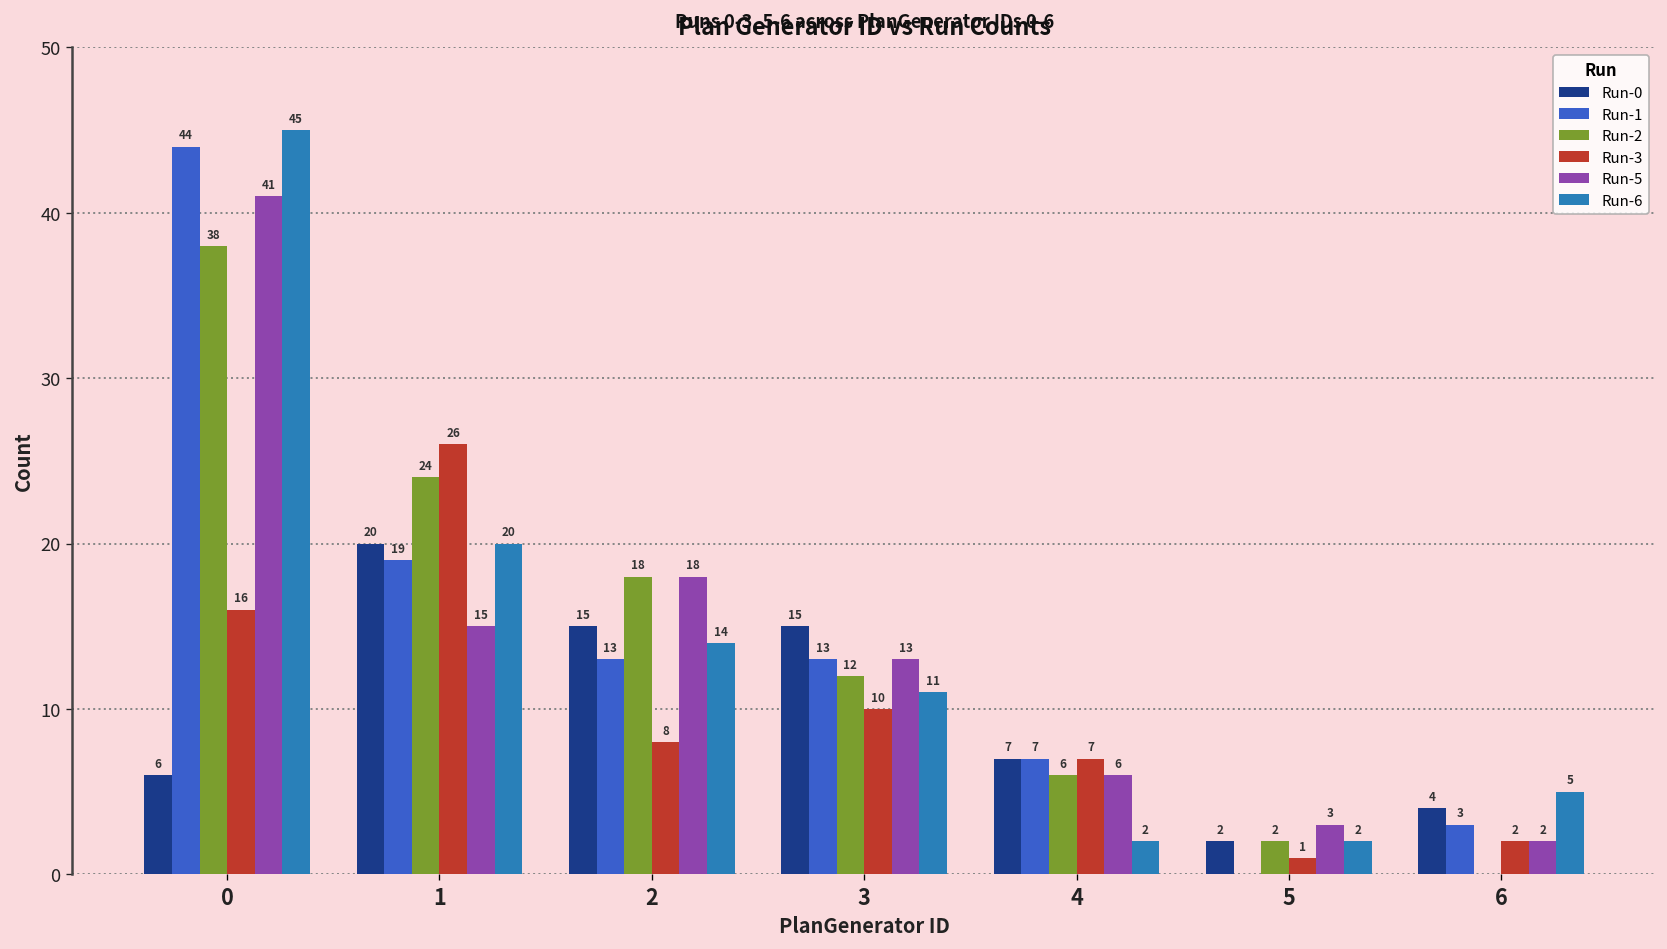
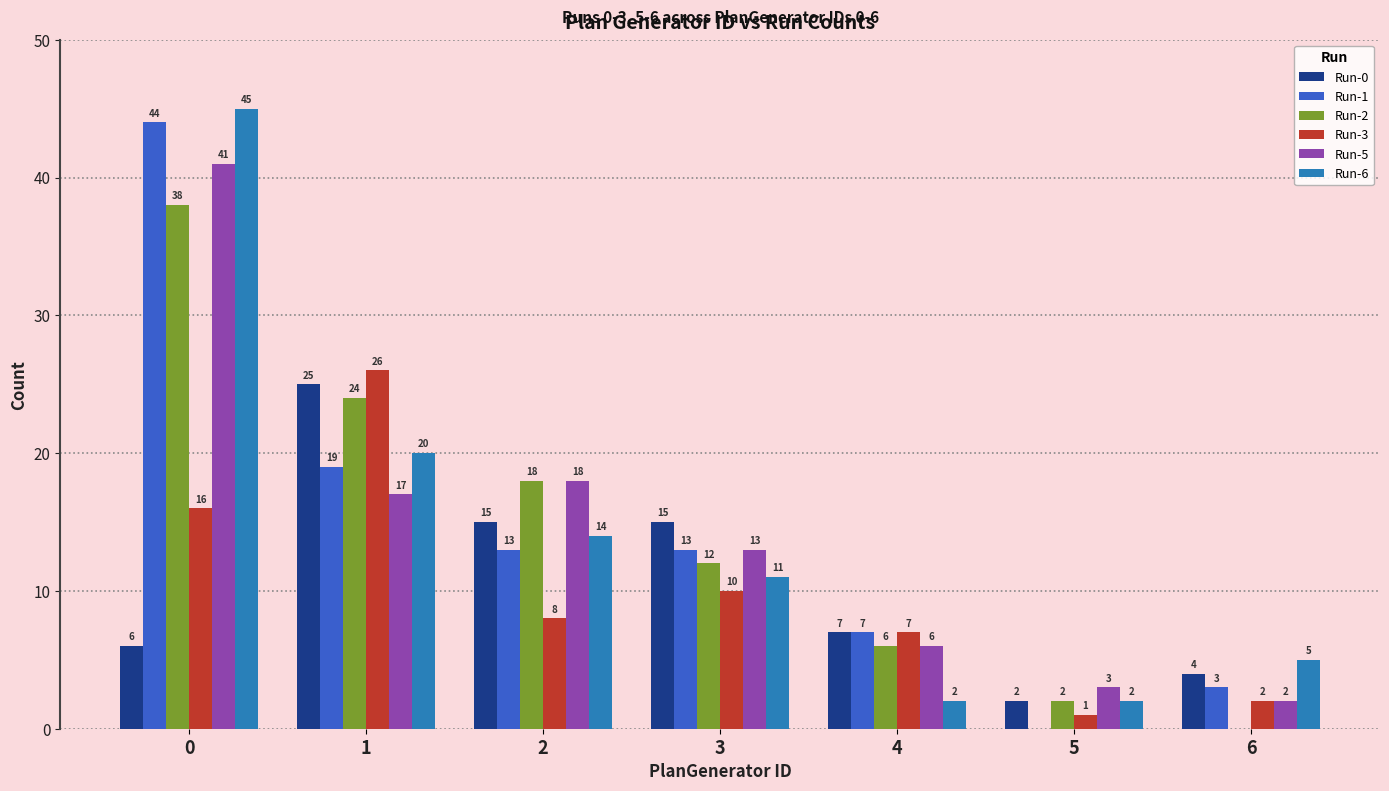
  {
    "Run-0": {
      "0": 6,
-     "1": 20,
+     "1": 25,
      "2": 15,
      "3": 15,
      "4": 7,
      "5": 2,
      "6": 4
    },
    "Run-2": {
      "0": 38,
      "1": 24,
      "2": 18,
      "3": 12,
      "4": 6,
      "5": 2
    },
    "Run-3": {
      "0": 16,
      "1": 26,
      "2": 8,
      "3": 10,
      "4": 7,
      "5": 1,
      "6": 2
    },
    "Run-5": {
      "0": 41,
-     "1": 15,
+     "1": 17,
      "2": 18,
      "3": 13,
      "4": 6,
      "5": 3,
      "6": 2
    }
  }
